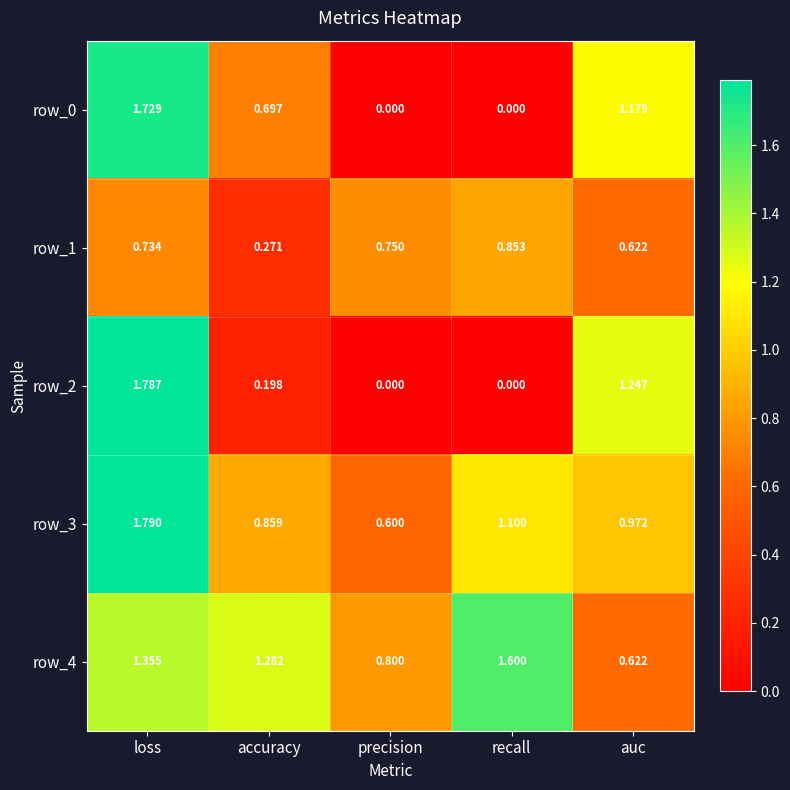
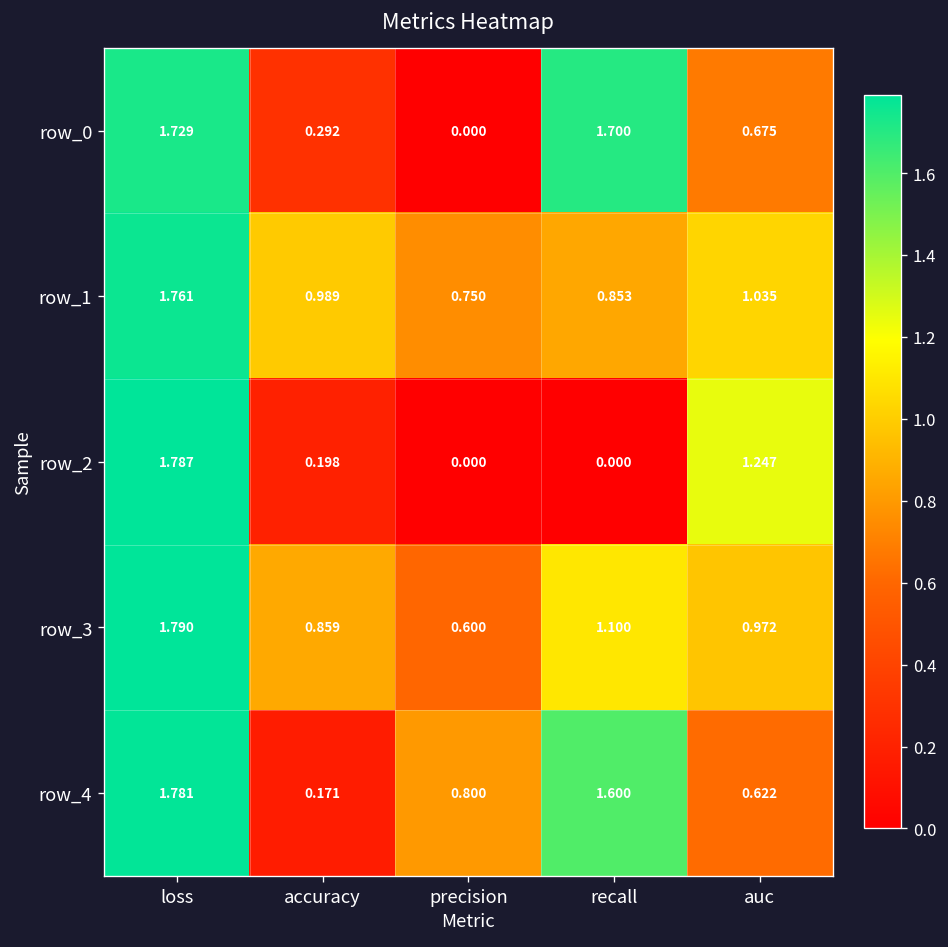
  {
    "row_0": {
      "loss": 1.729,
-     "accuracy": 0.697,
+     "accuracy": 0.292,
      "precision": 0.000,
-     "recall": 0.000,
-     "auc": 1.179
+     "recall": 1.700,
+     "auc": 0.675
    },
    "row_1": {
-     "loss": 0.734,
-     "accuracy": 0.271,
+     "loss": 1.761,
+     "accuracy": 0.989,
      "precision": 0.750,
      "recall": 0.853,
-     "auc": 0.622
+     "auc": 1.035
    },
    "row_2": {
      "loss": 1.787,
      "accuracy": 0.198,
      "precision": 0.000,
      "recall": 0.000,
      "auc": 1.247
    },
    "row_3": {
      "loss": 1.790,
      "accuracy": 0.859,
      "precision": 0.600,
      "recall": 1.100,
      "auc": 0.972
    },
    "row_4": {
-     "loss": 1.355,
-     "accuracy": 1.282,
+     "loss": 1.781,
+     "accuracy": 0.171,
      "precision": 0.800,
      "recall": 1.600,
      "auc": 0.622
    }
  }
